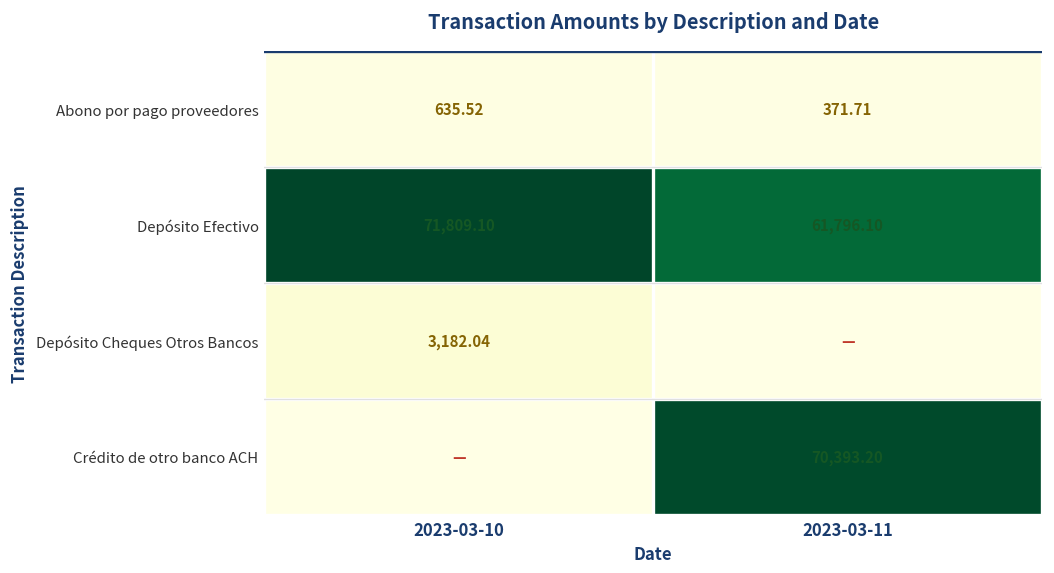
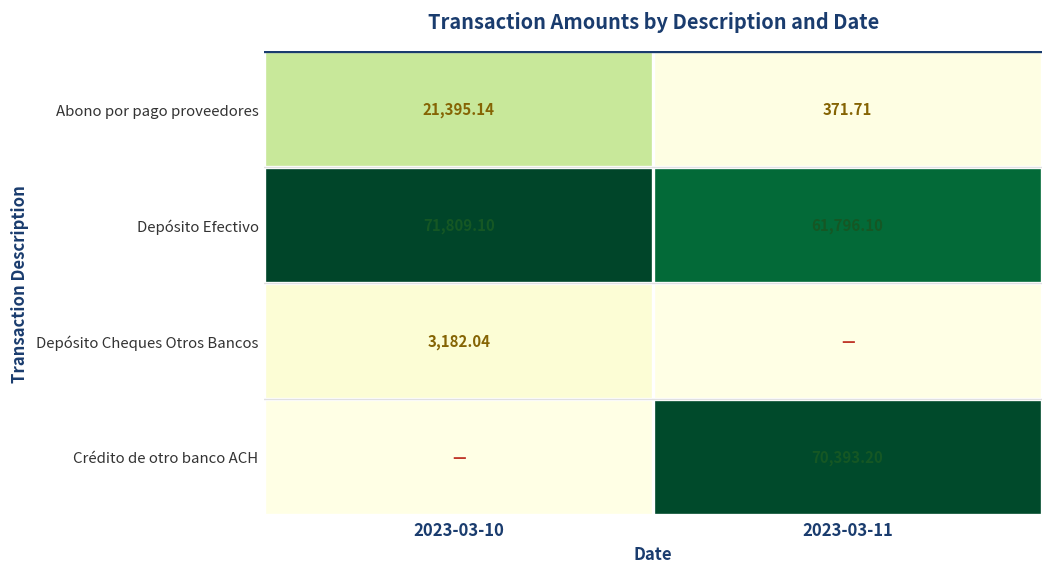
  {
    "Abono por pago proveedores": {
-     "2023-03-10": "635.52",
+     "2023-03-10": "21,395.14",
      "2023-03-11": "371.71"
    },
    "Depósito Cheques Otros Bancos": {
      "2023-03-10": "3,182.04"
    }
  }
